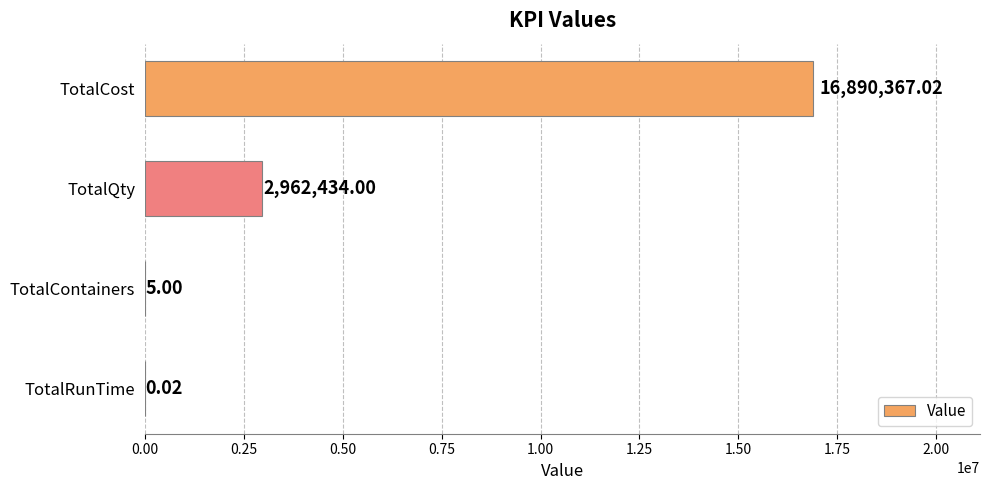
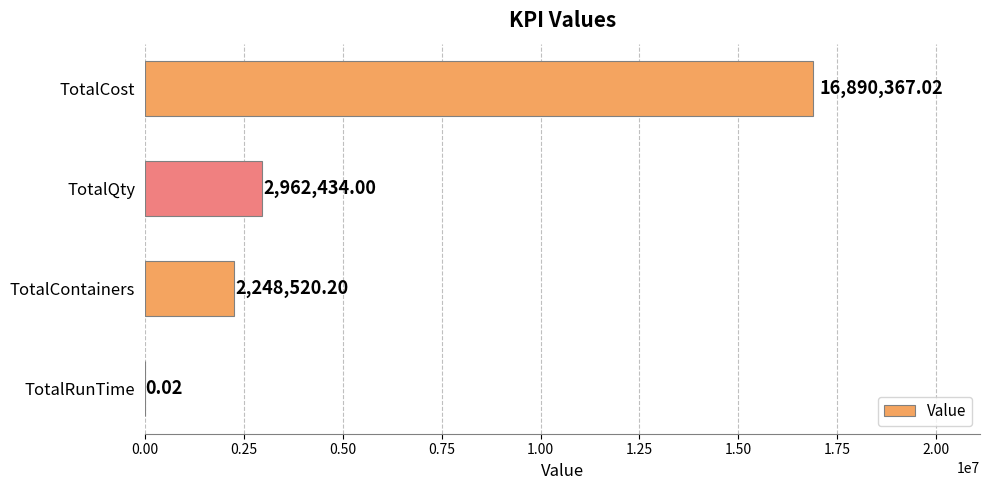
  {
    "TotalCost": "16,890,367.02",
    "TotalQty": "2,962,434.00",
-   "TotalContainers": "5.00",
+   "TotalContainers": "2,248,520.20",
    "TotalRunTime": "0.02"
  }
